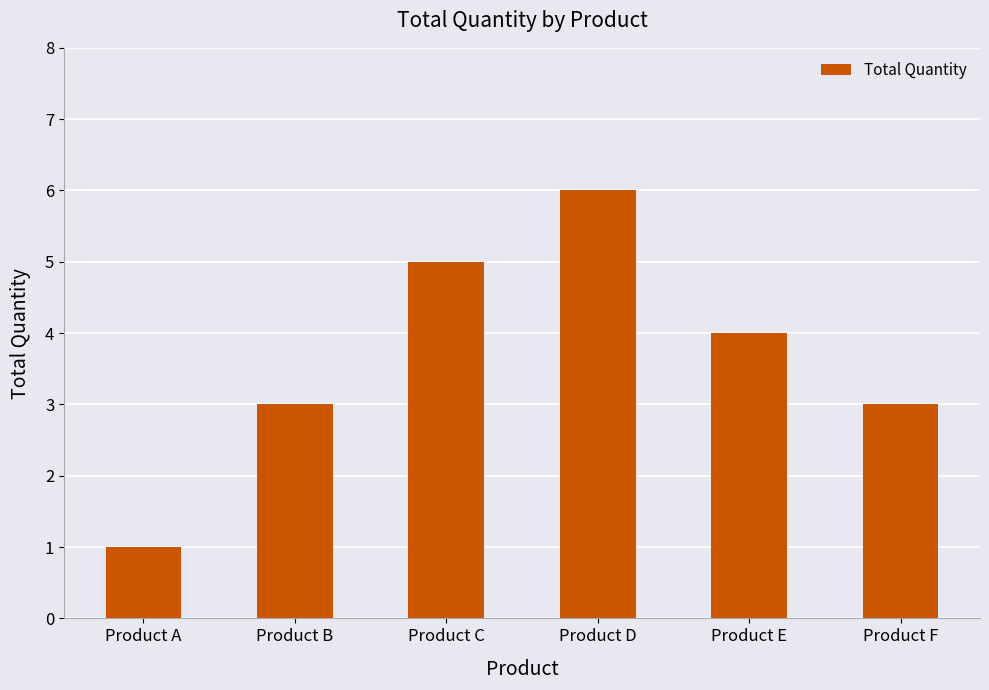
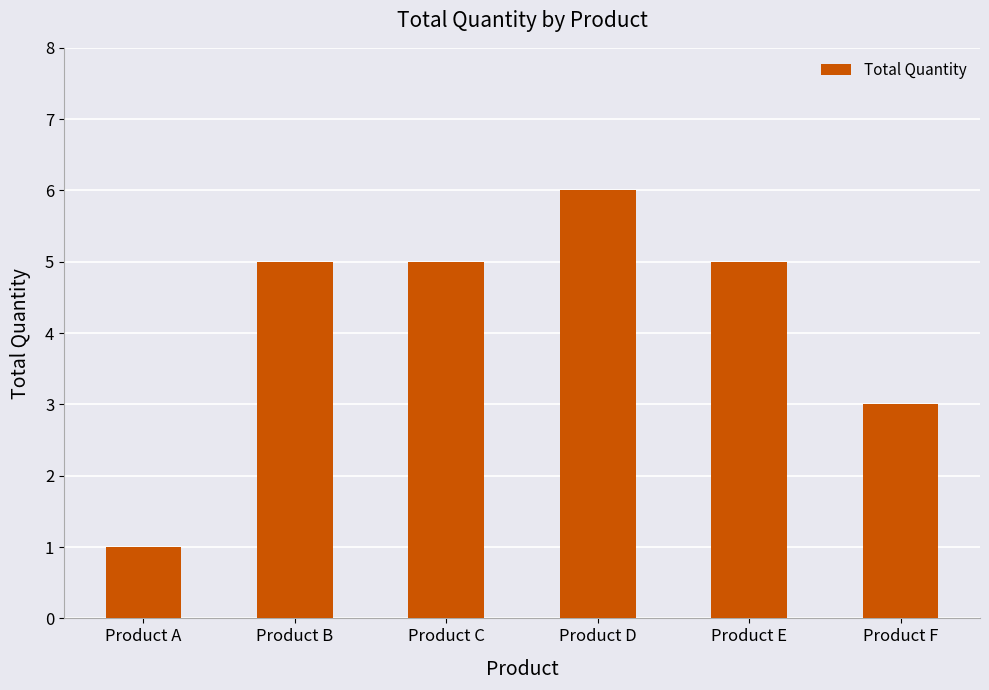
  {
    "Product A": 1,
-   "Product B": 3,
+   "Product B": 5,
    "Product C": 5,
    "Product D": 6,
-   "Product E": 4,
+   "Product E": 5,
    "Product F": 3
  }
